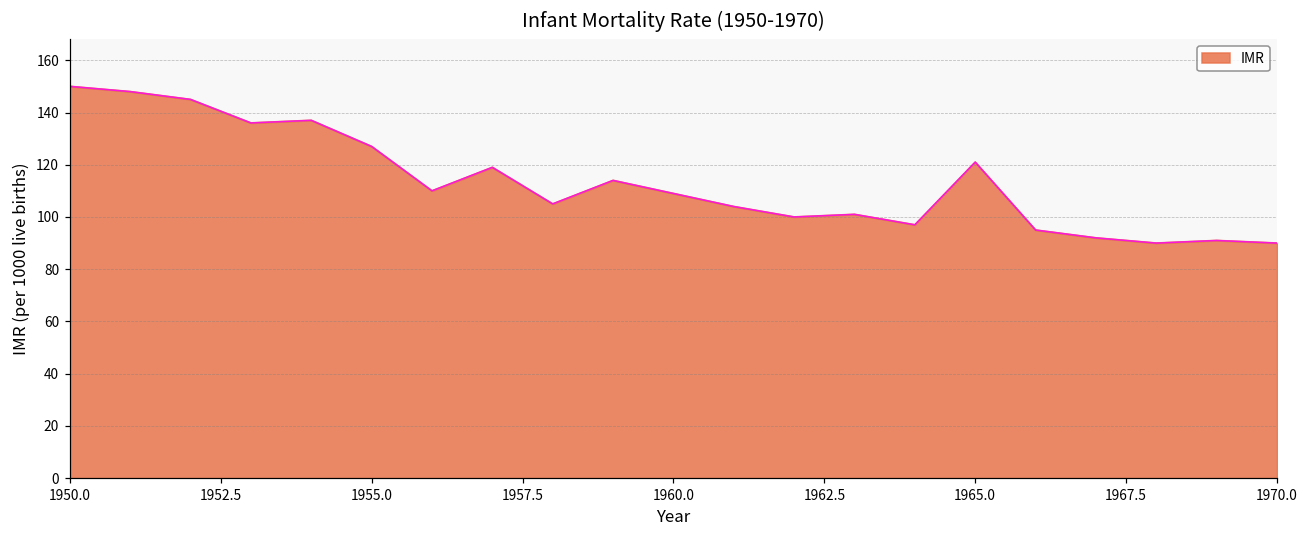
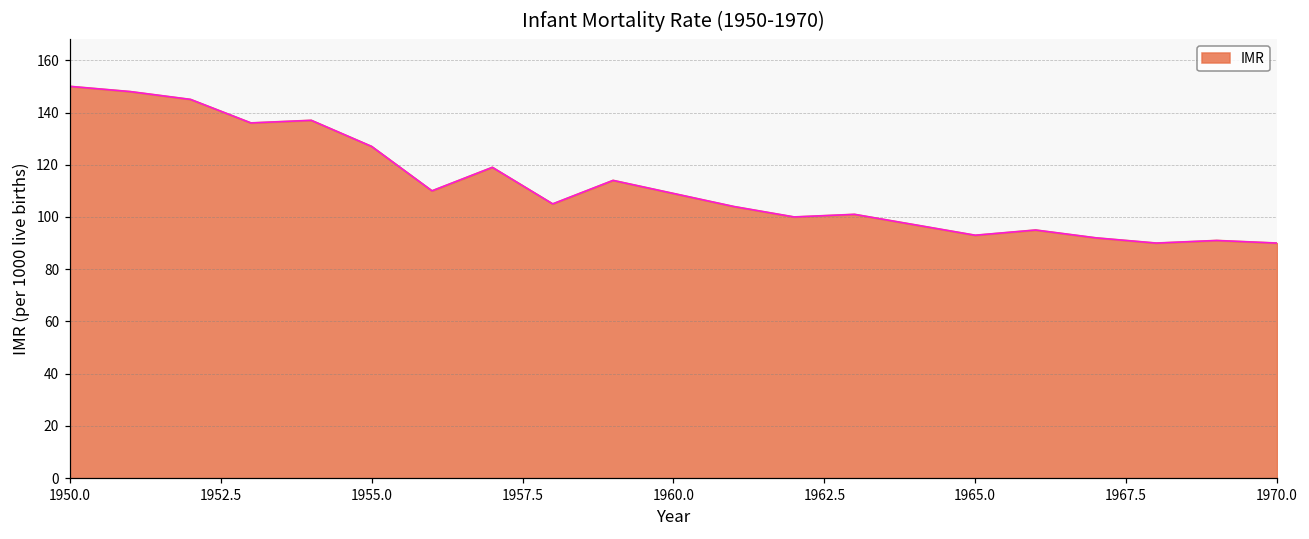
  {
    "1950.0": 150,
    "1955.0": 127,
    "1960.0": 109,
-   "1965.0": 121,
+   "1965.0": 93,
    "1970.0": 90
  }
